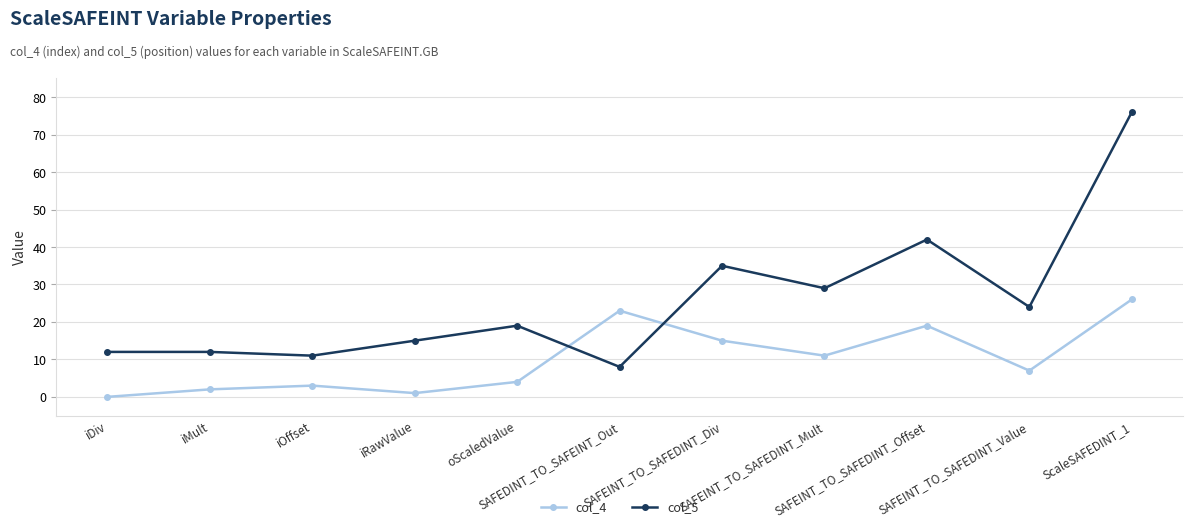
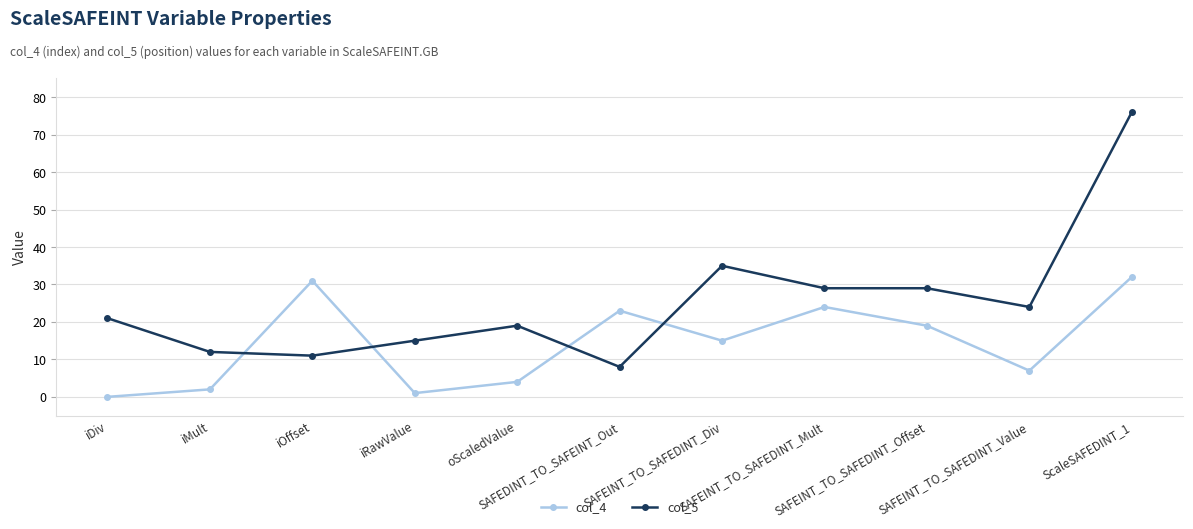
  {
    "col_4": {
      "iDiv": 0,
      "iMult": 2,
-     "iOffset": 3,
+     "iOffset": 31,
      "iRawValue": 1,
      "oScaledValue": 4,
      "SAFEDINT_TO_SAFEINT_Out": 23,
      "SAFEINT_TO_SAFEDINT_Div": 15,
-     "SAFEINT_TO_SAFEDINT_Mult": 11,
+     "SAFEINT_TO_SAFEDINT_Mult": 24,
      "SAFEINT_TO_SAFEDINT_Offset": 19,
      "SAFEINT_TO_SAFEDINT_Value": 7,
-     "ScaleSAFEDINT_1": 26
+     "ScaleSAFEDINT_1": 32
    },
    "col_5": {
-     "iDiv": 12,
+     "iDiv": 21,
      "iMult": 12,
      "iOffset": 11,
      "iRawValue": 15,
      "oScaledValue": 19,
      "SAFEDINT_TO_SAFEINT_Out": 8,
      "SAFEINT_TO_SAFEDINT_Div": 35,
      "SAFEINT_TO_SAFEDINT_Mult": 29,
-     "SAFEINT_TO_SAFEDINT_Offset": 42,
+     "SAFEINT_TO_SAFEDINT_Offset": 29,
      "SAFEINT_TO_SAFEDINT_Value": 24,
      "ScaleSAFEDINT_1": 76
    }
  }
